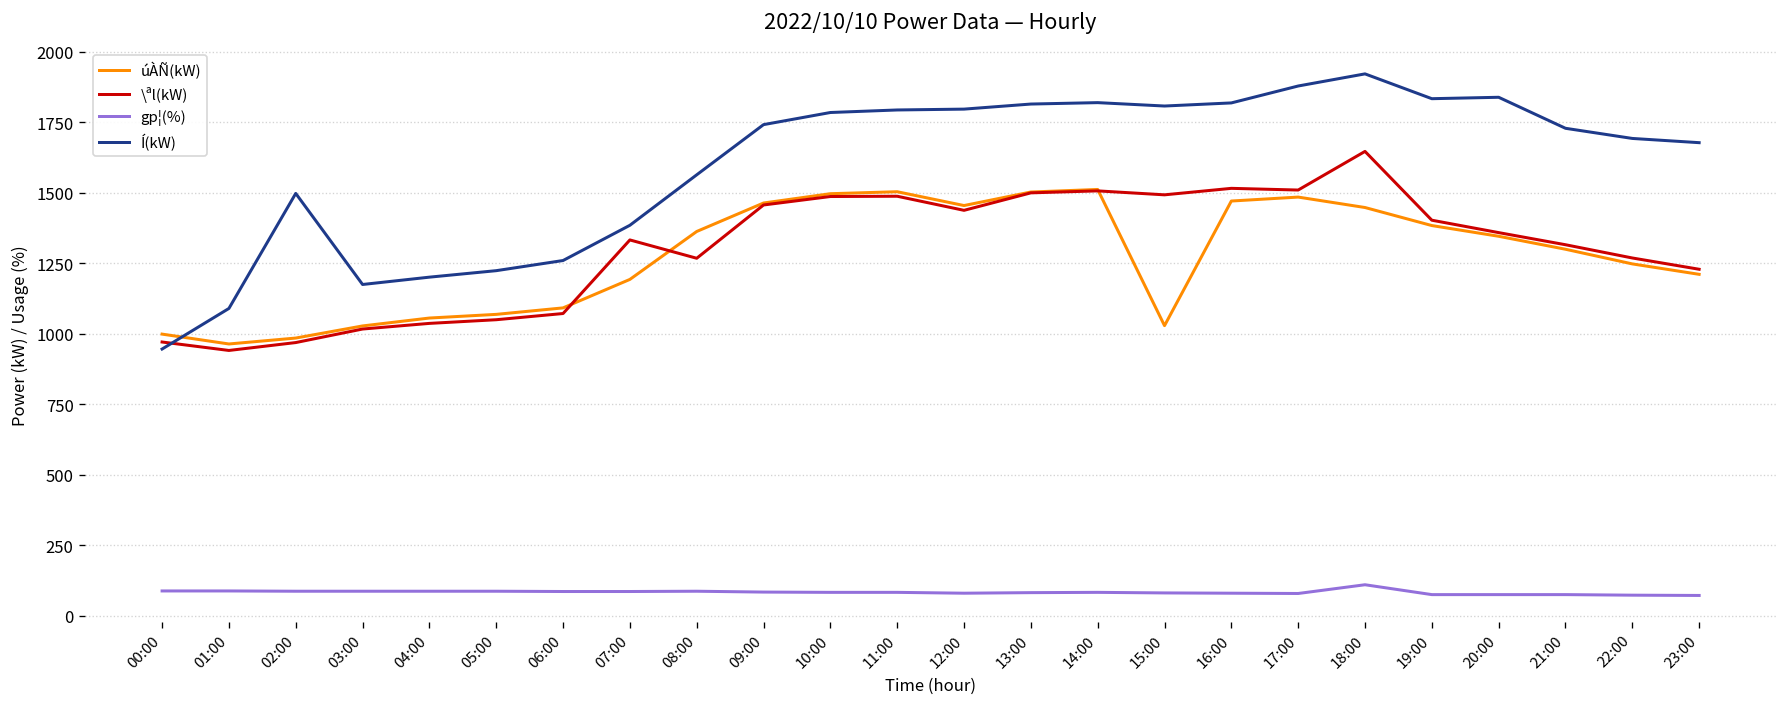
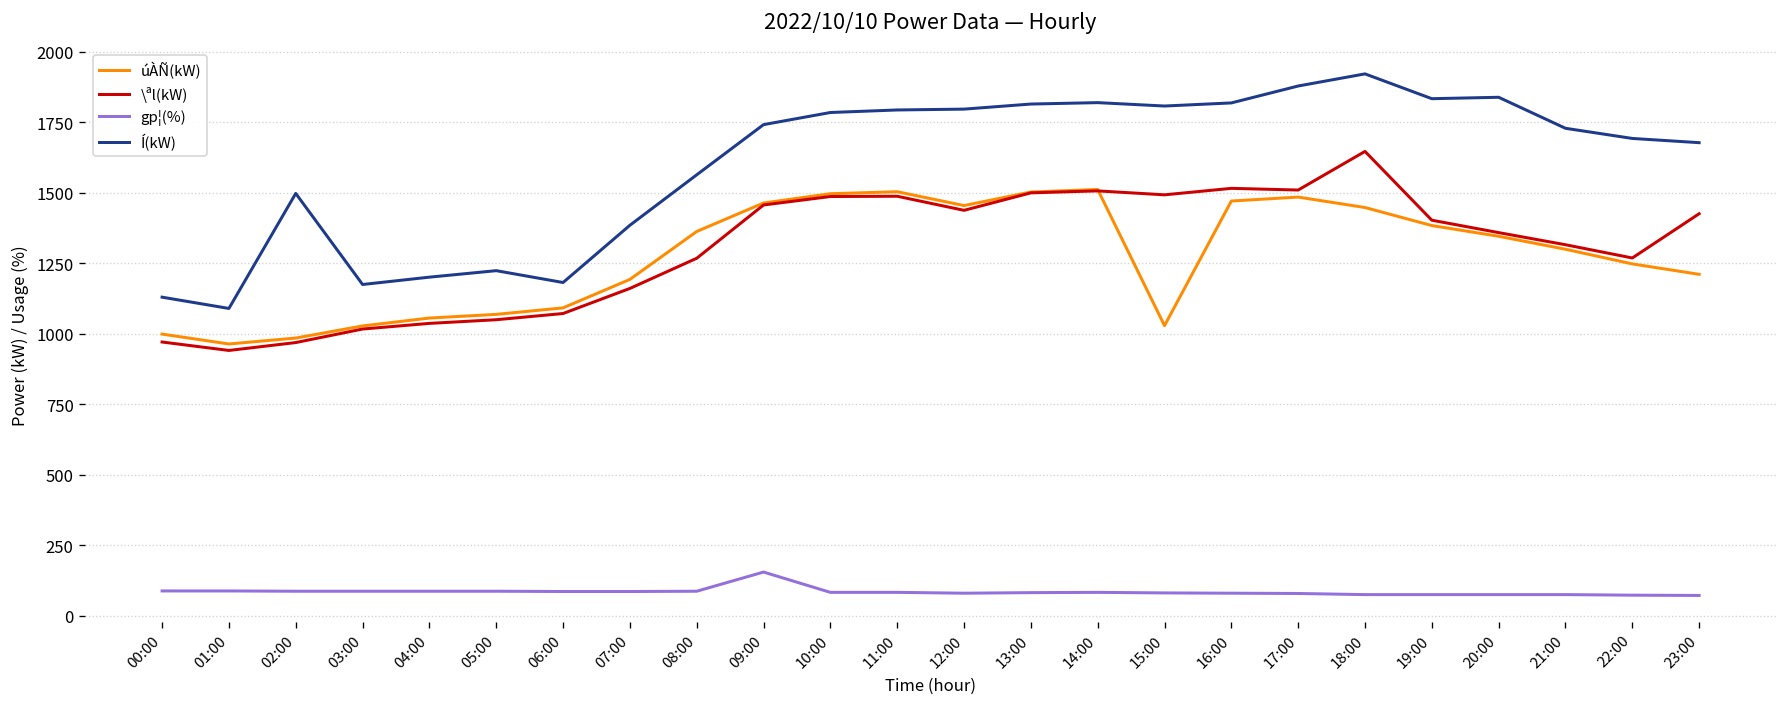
  {
    "úÀÑ(kW)": {
      "00:00": 1000,
      "01:00": 960,
      "02:00": 990,
      "03:00": 1030,
      "04:00": 1060,
      "05:00": 1070,
      "06:00": 1090,
      "07:00": 1190,
      "08:00": 1360,
      "11:00": 1500,
      "12:00": 1460,
      "15:00": 1030,
      "16:00": 1470,
      "17:00": 1490,
      "18:00": 1450,
      "19:00": 1380,
      "20:00": 1350,
      "21:00": 1300,
      "22:00": 1250,
      "23:00": 1210
    },
    "\\ªl(kW)": {
      "00:00": 970,
      "01:00": 940,
      "02:00": 970,
      "03:00": 1020,
      "04:00": 1040,
      "05:00": 1050,
      "06:00": 1070,
-     "07:00": 1330,
+     "07:00": 1160,
      "08:00": 1270,
      "11:00": 1490,
      "12:00": 1440,
      "15:00": 1490,
      "16:00": 1520,
      "17:00": 1510,
      "18:00": 1650,
      "19:00": 1400,
      "20:00": 1360,
      "21:00": 1320,
      "22:00": 1270,
-     "23:00": 1230
+     "23:00": 1430
    },
    "gp¦(%)": {
      "00:00": 90,
      "01:00": 90,
      "02:00": 90,
      "03:00": 90,
      "04:00": 90,
      "05:00": 90,
      "06:00": 90,
      "07:00": 90,
      "08:00": 90,
-     "09:00": 80,
+     "09:00": 160,
      "10:00": 80,
      "11:00": 80,
      "12:00": 80,
      "13:00": 80,
      "14:00": 80,
      "15:00": 80,
      "16:00": 80,
      "17:00": 80,
-     "18:00": 110,
+     "18:00": 80,
      "19:00": 80,
      "20:00": 80,
      "21:00": 80,
      "22:00": 70,
      "23:00": 70
    },
    "Í(kW)": {
-     "00:00": 950,
+     "00:00": 1130,
      "01:00": 1090,
      "02:00": 1500,
      "03:00": 1180,
      "04:00": 1200,
      "05:00": 1220,
-     "06:00": 1260,
+     "06:00": 1180,
      "07:00": 1390,
      "08:00": 1560,
      "09:00": 1740,
      "10:00": 1790,
      "11:00": 1790,
      "12:00": 1800,
      "13:00": 1820,
      "14:00": 1820,
      "15:00": 1810,
      "16:00": 1820,
      "17:00": 1880,
      "18:00": 1920,
      "19:00": 1830,
      "20:00": 1840,
      "21:00": 1730,
      "22:00": 1690,
      "23:00": 1680
    }
  }
